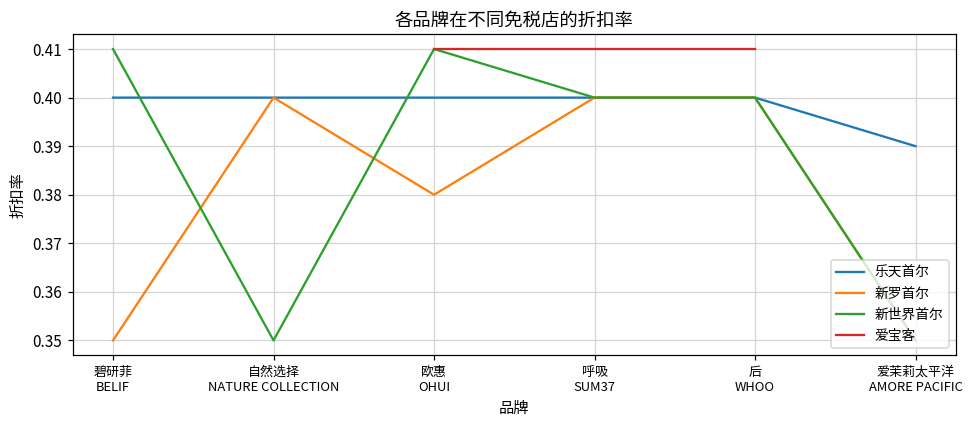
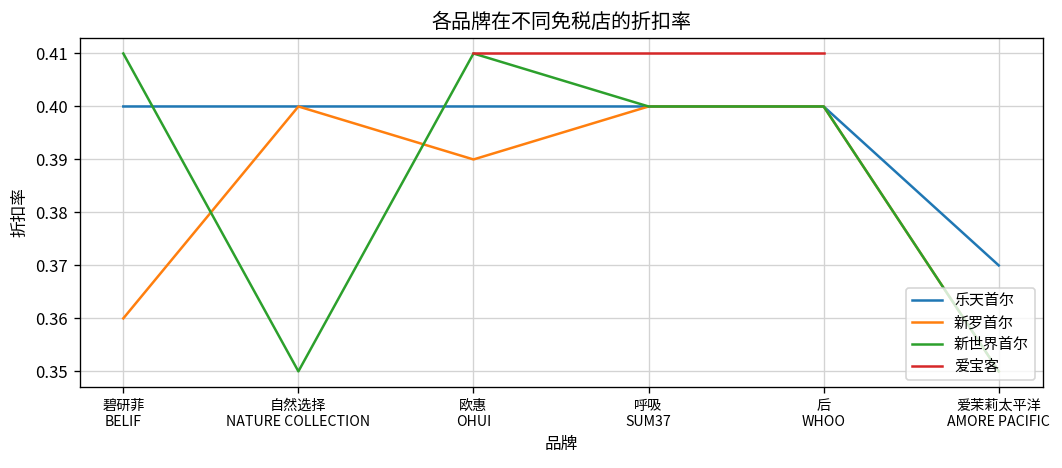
  {
    "乐天首尔": {
      "碧研菲 BELIF": 0.40,
      "欧惠 OHUI": 0.40,
-     "爱茉莉太平洋 AMORE PACIFIC": 0.39
+     "爱茉莉太平洋 AMORE PACIFIC": 0.37
    },
    "新罗首尔": {
-     "碧研菲 BELIF": 0.35,
-     "欧惠 OHUI": 0.38
+     "碧研菲 BELIF": 0.36,
+     "欧惠 OHUI": 0.39
    },
    "新世界首尔": {
      "自然选择 NATURE COLLECTION": 0.35
    },
    "爱宝客": {
      "呼吸 SUM37": 0.41,
      "后 WHOO": 0.41
    }
  }
